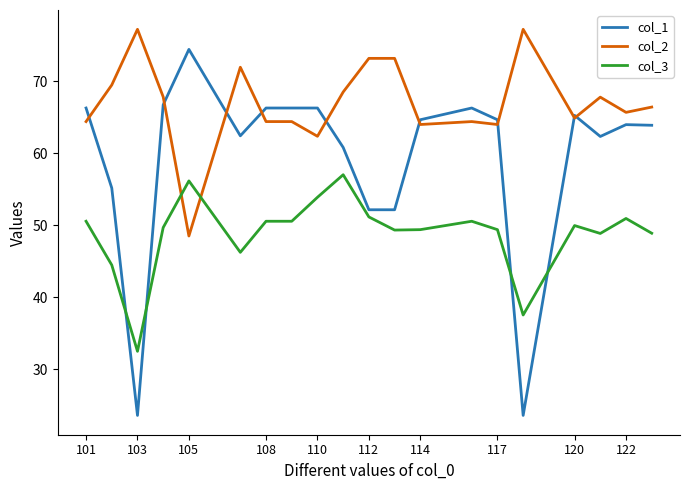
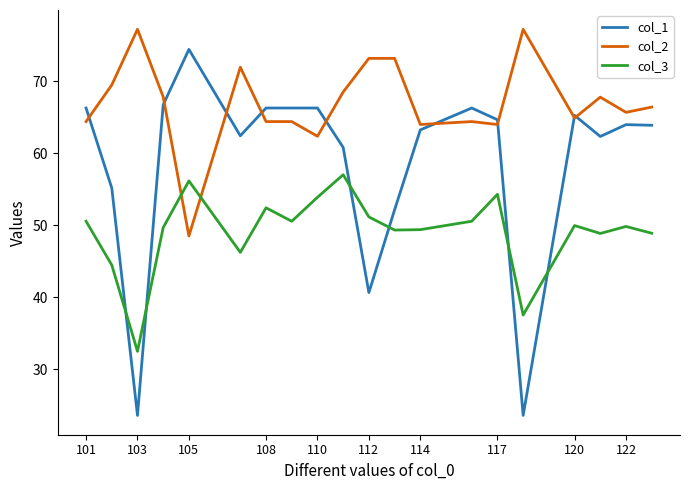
  {
    "col_1": {
      "101": 66,
      "103": 24,
      "105": 74,
      "108": 66,
      "110": 66,
-     "112": 52,
-     "114": 65,
+     "112": 41,
+     "114": 63,
      "117": 65,
      "120": 65,
      "122": 64
    },
    "col_2": {
      "101": 64,
      "103": 77,
      "105": 49,
      "108": 64,
      "110": 62,
      "112": 73,
      "114": 64,
      "117": 64,
      "120": 65,
      "122": 66
    },
    "col_3": {
      "101": 51,
      "103": 32,
      "105": 56,
-     "108": 51,
+     "108": 52,
      "110": 54,
      "112": 51,
      "114": 49,
-     "117": 49,
+     "117": 54,
      "120": 50,
-     "122": 51
+     "122": 50
    }
  }
